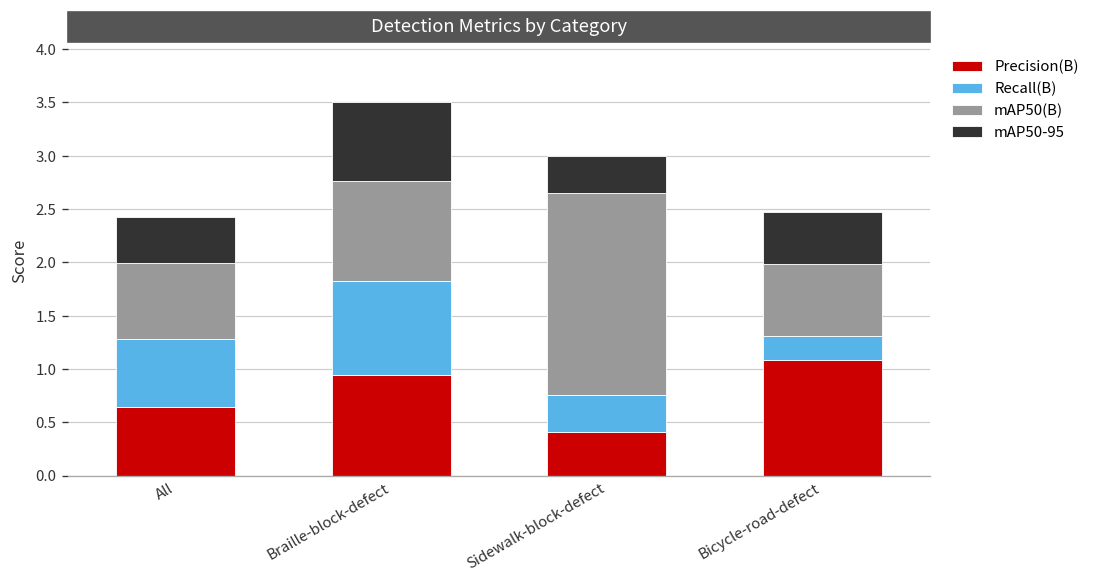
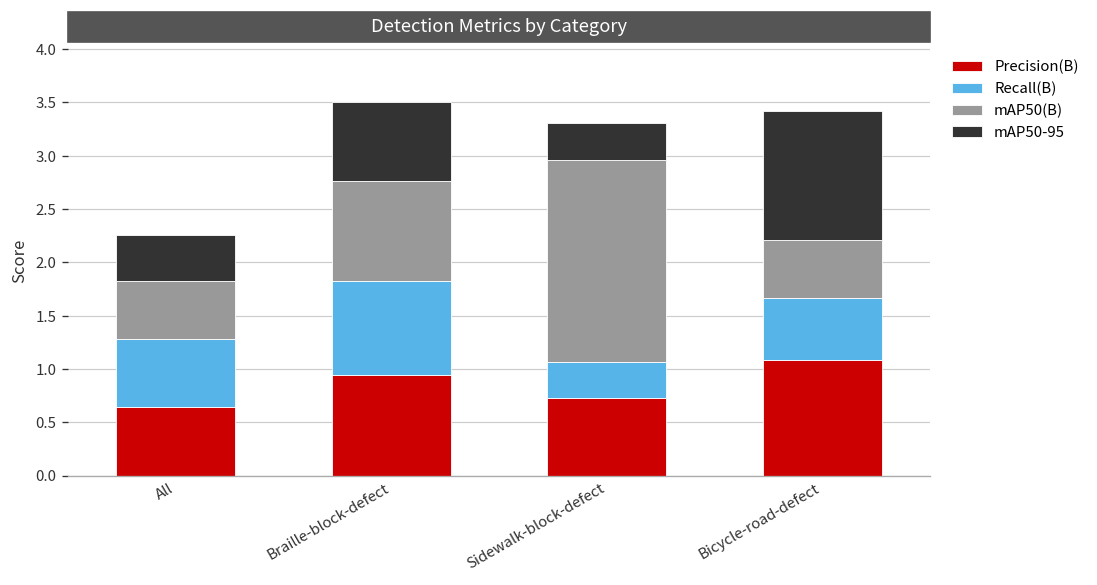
  {
    "Precision(B)": {
      "All": 0.6,
      "Braille-block-defect": 0.9,
-     "Sidewalk-block-defect": 0.4,
+     "Sidewalk-block-defect": 0.7,
      "Bicycle-road-defect": 1.1
    },
    "Recall(B)": {
      "All": 0.6,
      "Braille-block-defect": 0.9,
      "Sidewalk-block-defect": 0.3,
-     "Bicycle-road-defect": 0.2
+     "Bicycle-road-defect": 0.6
    },
    "mAP50(B)": {
-     "All": 0.7,
+     "All": 0.5,
      "Braille-block-defect": 0.9,
      "Sidewalk-block-defect": 1.9,
-     "Bicycle-road-defect": 0.7
+     "Bicycle-road-defect": 0.5
    },
    "mAP50-95": {
      "All": 0.4,
      "Braille-block-defect": 0.7,
      "Sidewalk-block-defect": 0.3,
-     "Bicycle-road-defect": 0.5
+     "Bicycle-road-defect": 1.2
    }
  }
